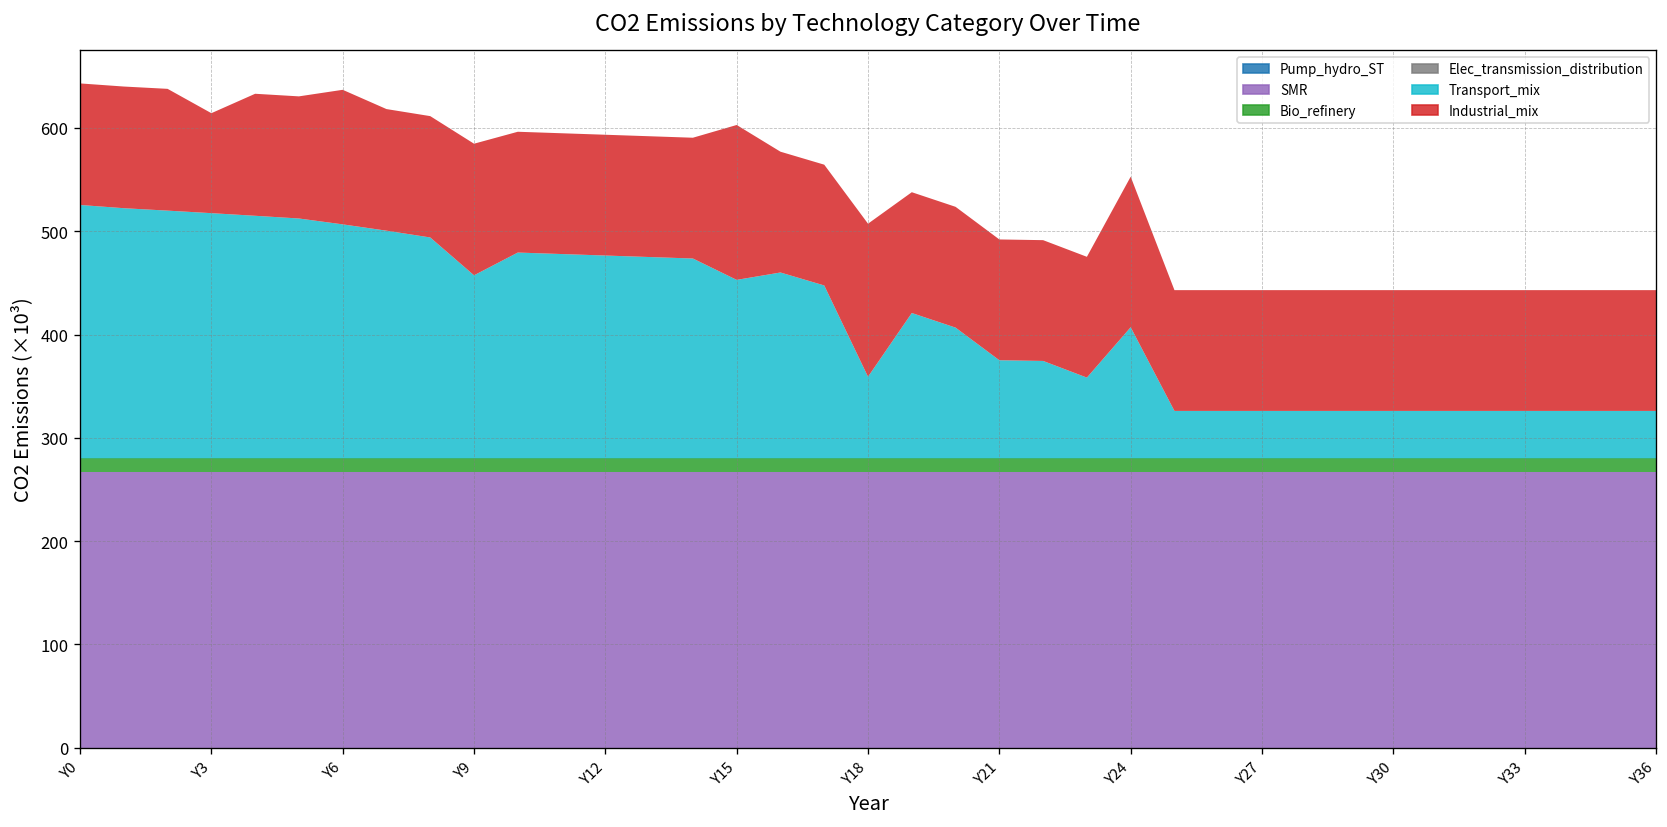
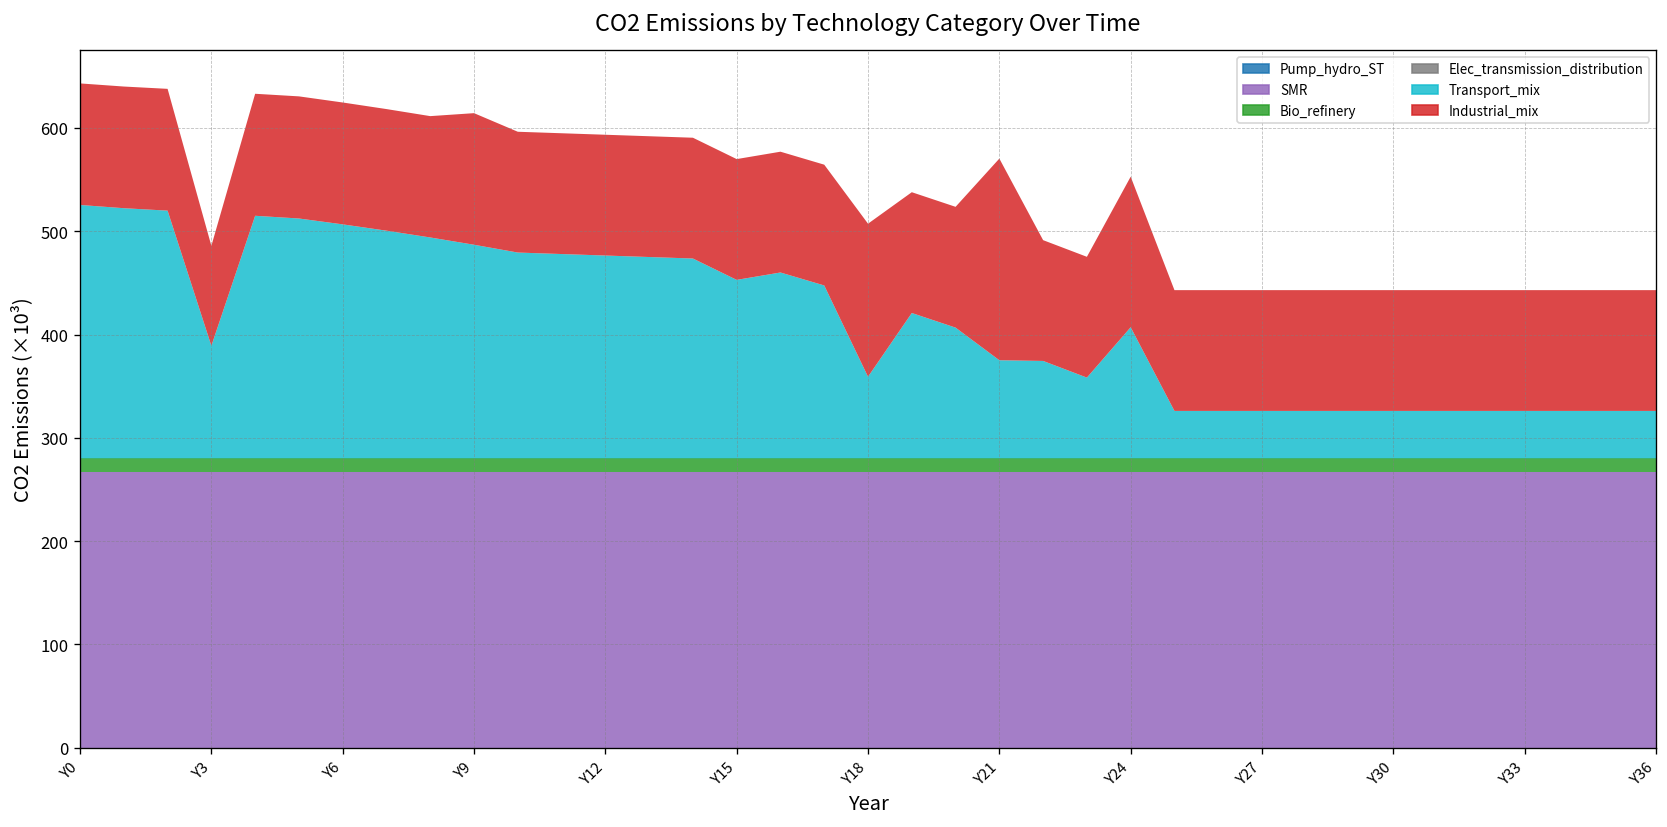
  {
    "Pump_hydro_ST": {
      "Y0": 0,
      "Y3": 0,
      "Y6": 0,
      "Y9": 0,
      "Y12": 0,
      "Y15": 0,
      "Y18": 0,
      "Y21": 0,
      "Y24": 0,
      "Y27": 0,
      "Y30": 0,
      "Y33": 0,
      "Y36": 0
    },
    "SMR": {
      "Y0": 270,
      "Y3": 270,
      "Y6": 270,
      "Y9": 270,
      "Y12": 270,
      "Y15": 270,
      "Y18": 270,
      "Y21": 270,
      "Y24": 270,
      "Y27": 270,
      "Y30": 270,
      "Y33": 270,
      "Y36": 270
    },
    "Transport_mix": {
      "Y0": 250,
-     "Y3": 240,
+     "Y3": 110,
      "Y6": 230,
-     "Y9": 180,
+     "Y9": 210,
      "Y12": 200,
      "Y15": 170,
      "Y18": 80,
      "Y21": 90,
      "Y24": 130,
      "Y27": 50,
      "Y30": 50,
      "Y33": 50,
      "Y36": 50
    },
    "Industrial_mix": {
      "Y0": 120,
      "Y3": 100,
-     "Y6": 130,
+     "Y6": 120,
      "Y9": 130,
      "Y12": 120,
-     "Y15": 150,
+     "Y15": 120,
      "Y18": 150,
-     "Y21": 120,
+     "Y21": 200,
      "Y24": 150,
      "Y27": 120,
      "Y30": 120,
      "Y33": 120,
      "Y36": 120
    }
  }
